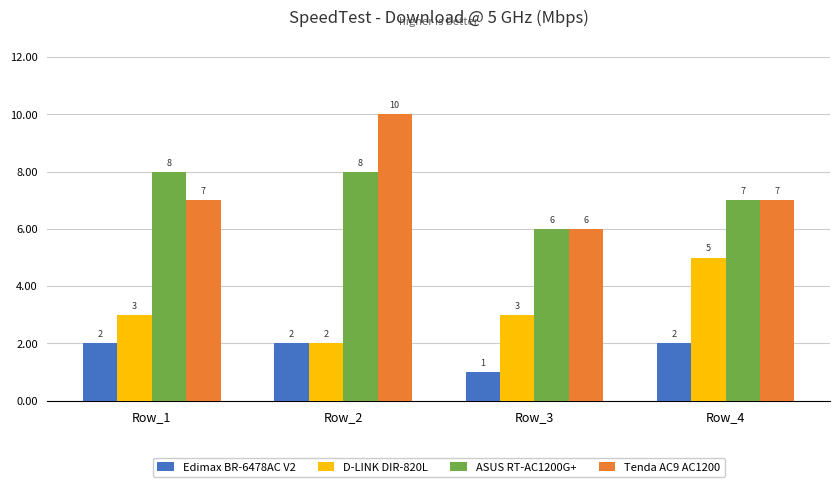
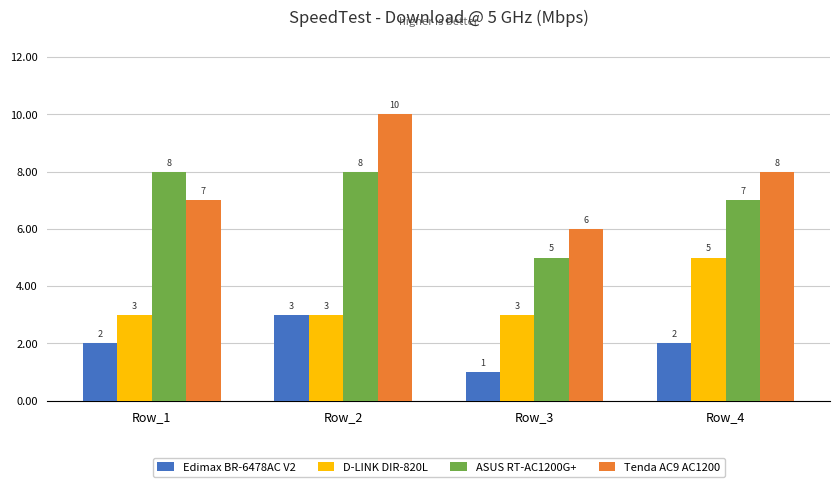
  {
    "Edimax BR-6478AC V2": {
      "Row_1": 2,
-     "Row_2": 2,
+     "Row_2": 3,
      "Row_3": 1,
      "Row_4": 2
    },
    "D-LINK DIR-820L": {
      "Row_1": 3,
-     "Row_2": 2,
+     "Row_2": 3,
      "Row_3": 3,
      "Row_4": 5
    },
    "ASUS RT-AC1200G+": {
      "Row_1": 8,
      "Row_2": 8,
-     "Row_3": 6,
+     "Row_3": 5,
      "Row_4": 7
    },
    "Tenda AC9 AC1200": {
      "Row_1": 7,
      "Row_2": 10,
      "Row_3": 6,
-     "Row_4": 7
+     "Row_4": 8
    }
  }
